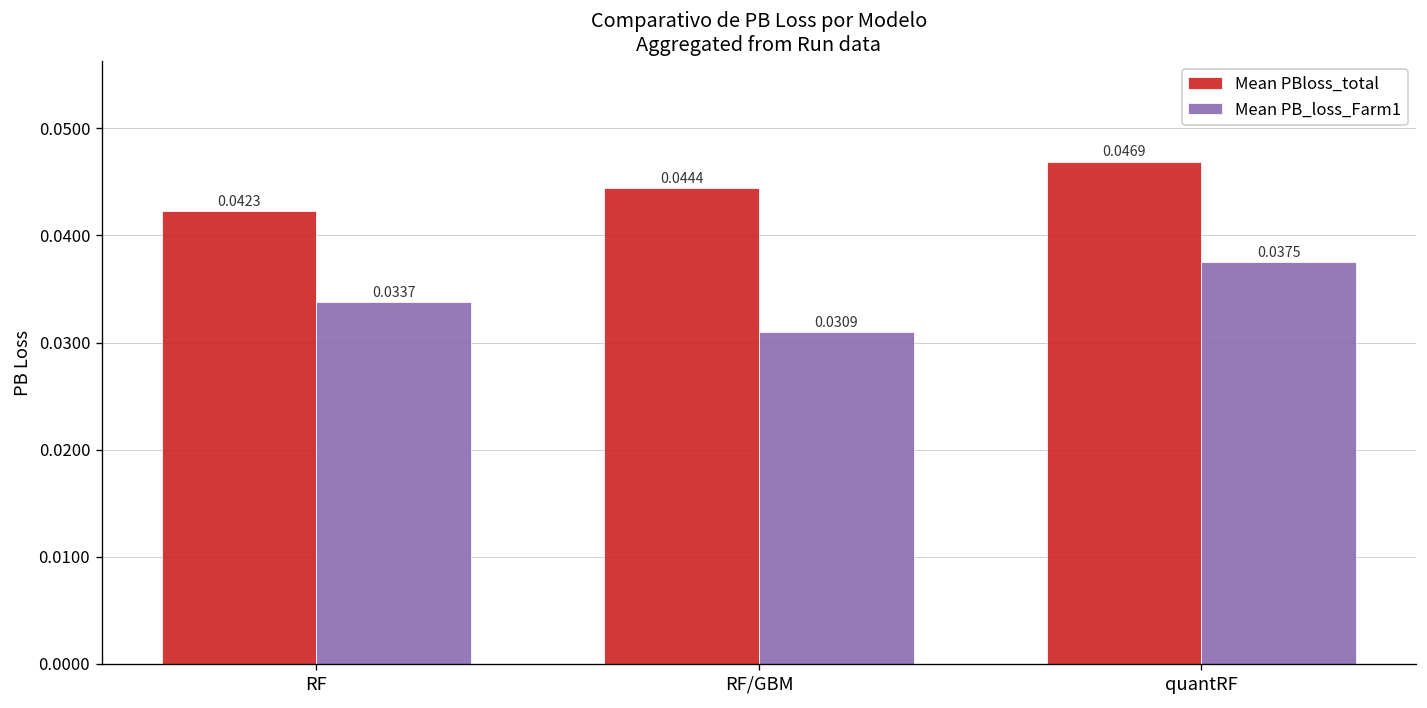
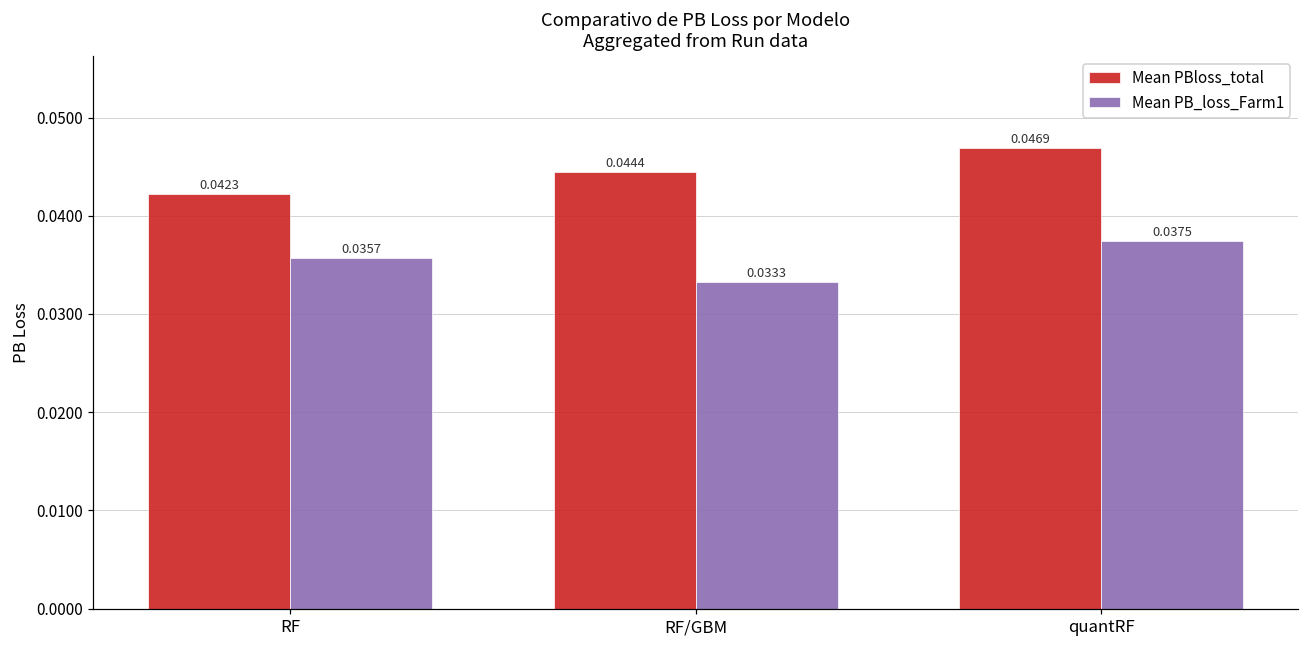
  {
    "Mean PBloss_total": {
      "RF": 0.0423,
      "RF/GBM": 0.0444,
      "quantRF": 0.0469
    },
    "Mean PB_loss_Farm1": {
-     "RF": 0.0337,
-     "RF/GBM": 0.0309,
+     "RF": 0.0357,
+     "RF/GBM": 0.0333,
      "quantRF": 0.0375
    }
  }
